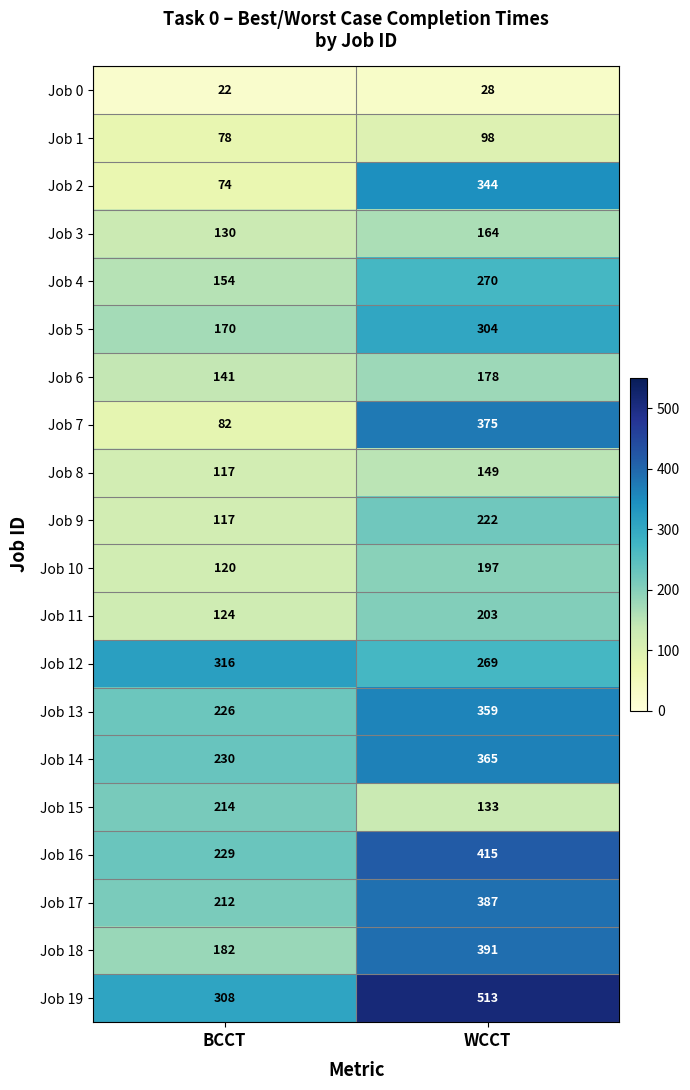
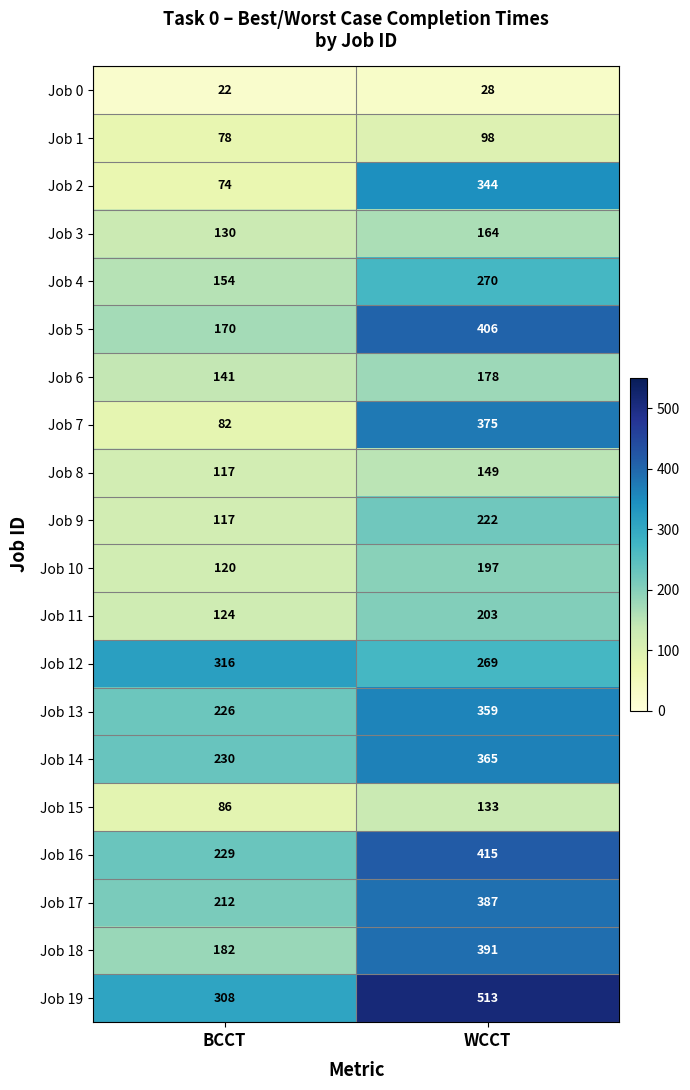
  {
    "Job 0": {
      "BCCT": 22,
      "WCCT": 28
    },
    "Job 1": {
      "BCCT": 78,
      "WCCT": 98
    },
    "Job 2": {
      "BCCT": 74,
      "WCCT": 344
    },
    "Job 3": {
      "BCCT": 130,
      "WCCT": 164
    },
    "Job 4": {
      "BCCT": 154,
      "WCCT": 270
    },
    "Job 5": {
      "BCCT": 170,
-     "WCCT": 304
+     "WCCT": 406
    },
    "Job 6": {
      "BCCT": 141,
      "WCCT": 178
    },
    "Job 7": {
      "BCCT": 82,
      "WCCT": 375
    },
    "Job 8": {
      "BCCT": 117,
      "WCCT": 149
    },
    "Job 9": {
      "BCCT": 117,
      "WCCT": 222
    },
    "Job 10": {
      "BCCT": 120,
      "WCCT": 197
    },
    "Job 11": {
      "BCCT": 124,
      "WCCT": 203
    },
    "Job 12": {
      "BCCT": 316,
      "WCCT": 269
    },
    "Job 13": {
      "BCCT": 226,
      "WCCT": 359
    },
    "Job 14": {
      "BCCT": 230,
      "WCCT": 365
    },
    "Job 15": {
-     "BCCT": 214,
+     "BCCT": 86,
      "WCCT": 133
    },
    "Job 16": {
      "BCCT": 229,
      "WCCT": 415
    },
    "Job 17": {
      "BCCT": 212,
      "WCCT": 387
    },
    "Job 18": {
      "BCCT": 182,
      "WCCT": 391
    },
    "Job 19": {
      "BCCT": 308,
      "WCCT": 513
    }
  }
